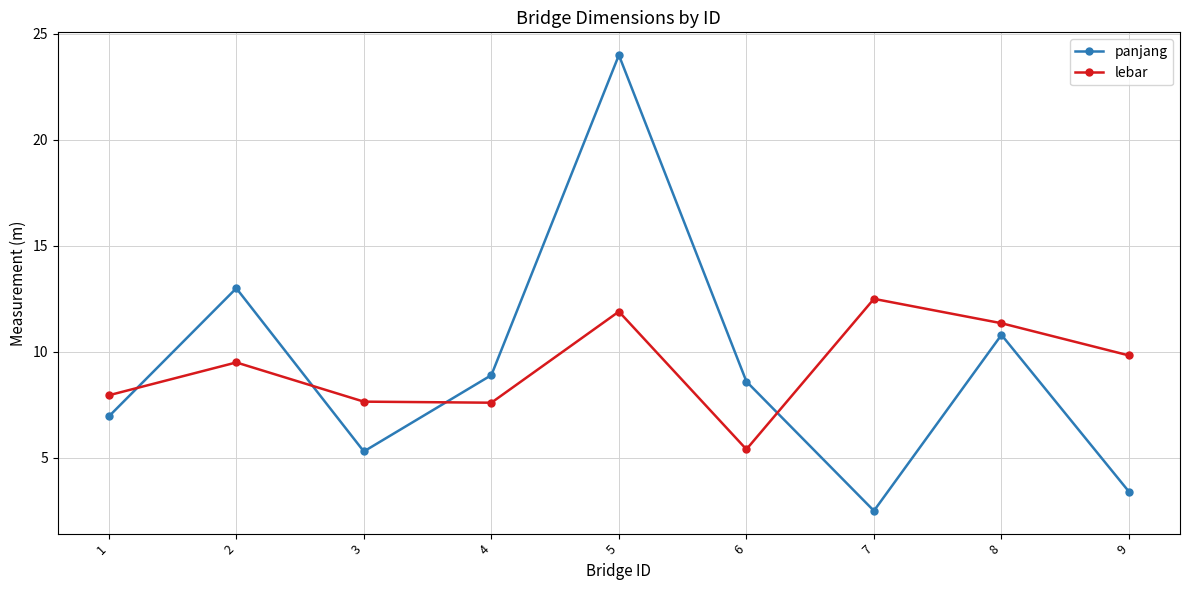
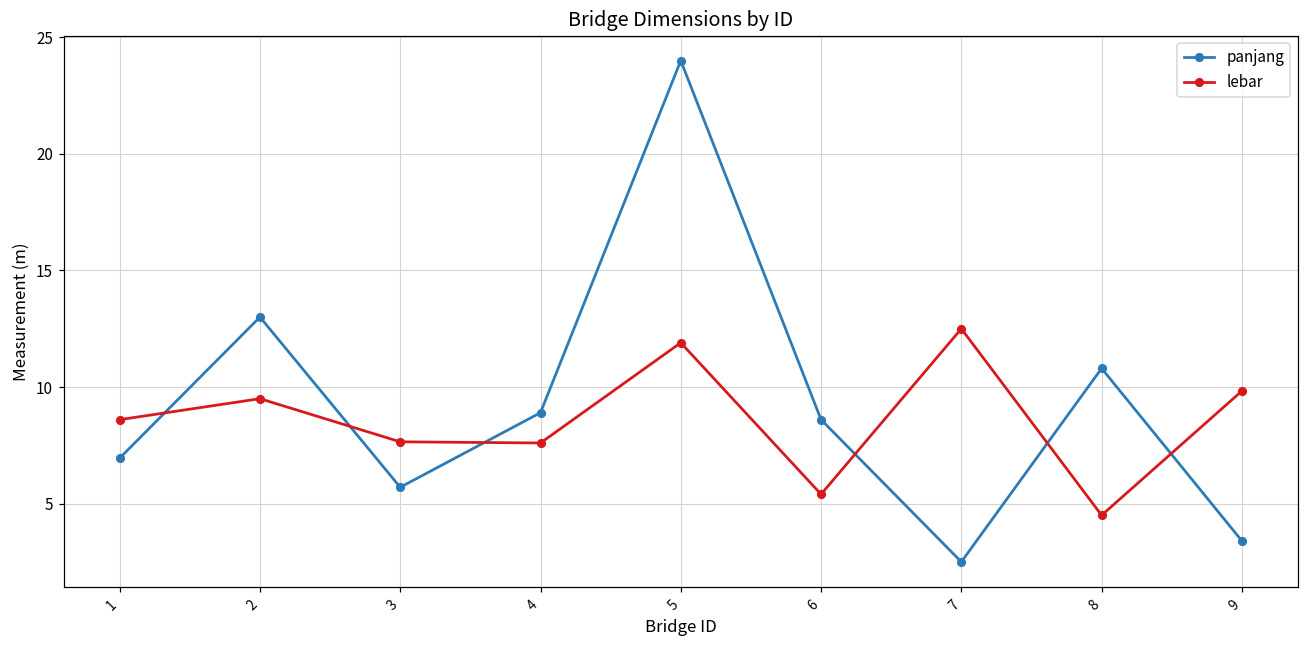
  {
    "panjang": {
      "1": 7.0,
      "2": 13.0,
-     "3": 5.3,
+     "3": 5.7,
      "4": 8.9,
      "5": 24.0,
      "6": 8.6,
      "7": 2.5,
      "8": 10.8,
      "9": 3.4
    },
    "lebar": {
-     "1": 8.0,
+     "1": 8.6,
      "2": 9.5,
      "3": 7.7,
      "4": 7.6,
      "5": 11.9,
      "6": 5.4,
      "7": 12.5,
-     "8": 11.4,
+     "8": 4.5,
      "9": 9.8
    }
  }
